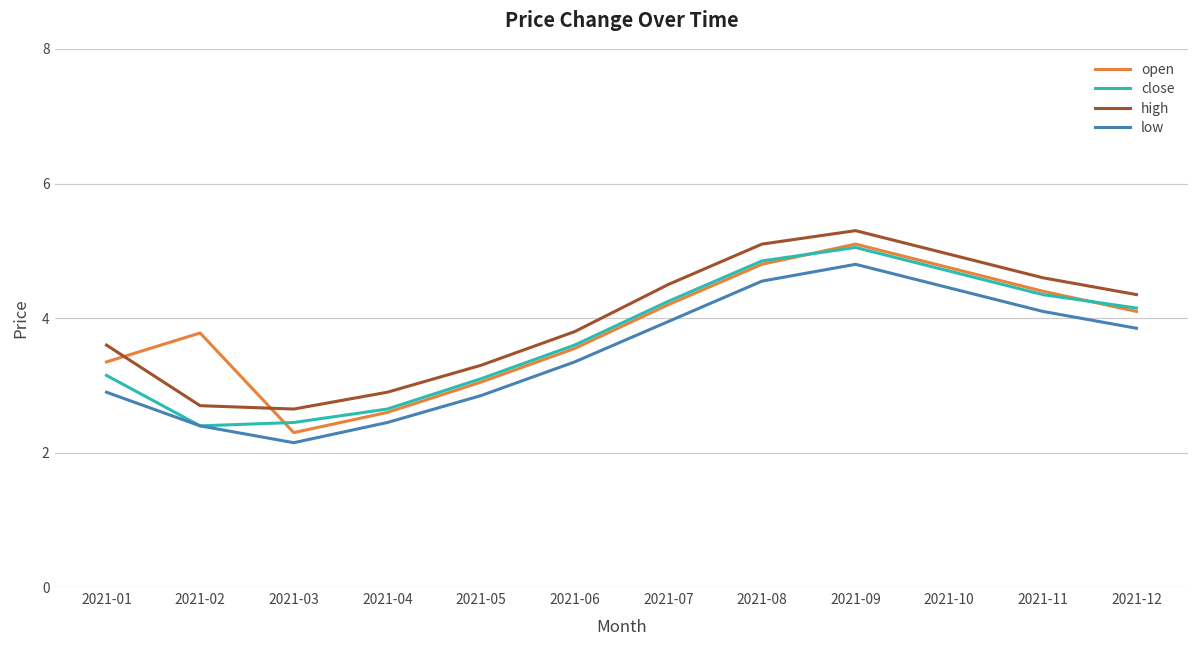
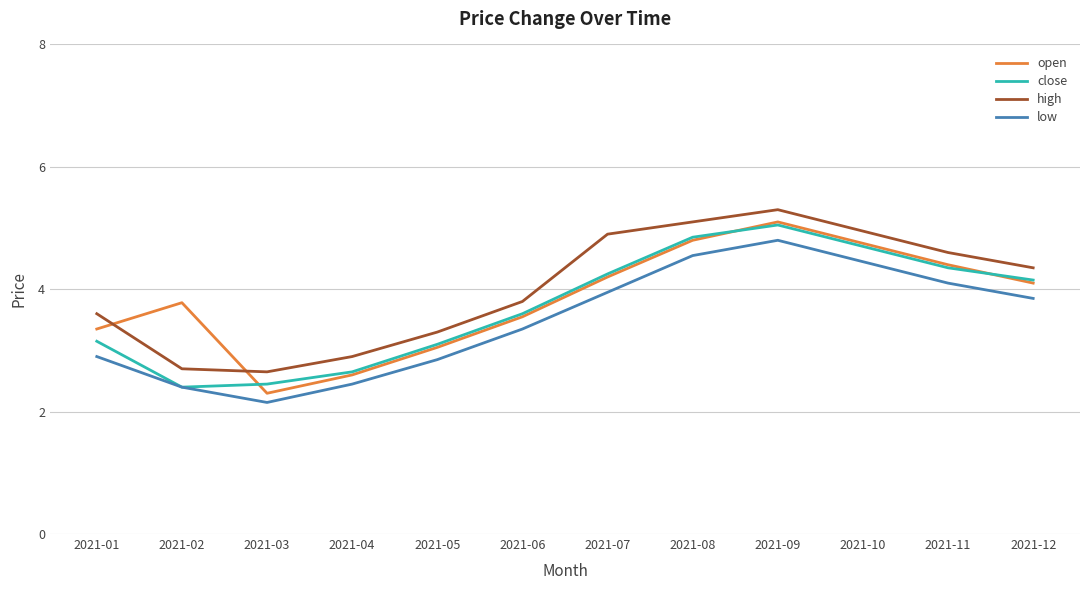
  {
    "open": {
      "2021-01": 3.4,
      "2021-02": 3.8,
      "2021-03": 2.3,
      "2021-04": 2.6,
      "2021-05": 3.1,
      "2021-06": 3.6,
      "2021-07": 4.2,
      "2021-08": 4.8,
      "2021-09": 5.1,
      "2021-10": 4.8,
      "2021-11": 4.4,
      "2021-12": 4.1
    },
    "close": {
      "2021-01": 3.2,
      "2021-03": 2.5,
      "2021-04": 2.7,
      "2021-05": 3.1,
      "2021-06": 3.6,
      "2021-07": 4.3,
      "2021-08": 4.9,
      "2021-09": 5.1,
      "2021-10": 4.7,
      "2021-11": 4.4,
      "2021-12": 4.2
    },
    "high": {
      "2021-01": 3.6,
      "2021-02": 2.7,
      "2021-03": 2.7,
      "2021-04": 2.9,
      "2021-05": 3.3,
      "2021-06": 3.8,
-     "2021-07": 4.5,
+     "2021-07": 4.9,
      "2021-08": 5.1,
      "2021-09": 5.3,
      "2021-10": 5.0,
      "2021-11": 4.6,
      "2021-12": 4.4
    },
    "low": {
      "2021-01": 2.9,
      "2021-03": 2.2,
      "2021-04": 2.5,
      "2021-05": 2.9,
      "2021-06": 3.4,
      "2021-07": 4.0,
      "2021-08": 4.6,
      "2021-09": 4.8,
      "2021-10": 4.5,
      "2021-11": 4.1,
      "2021-12": 3.9
    }
  }
